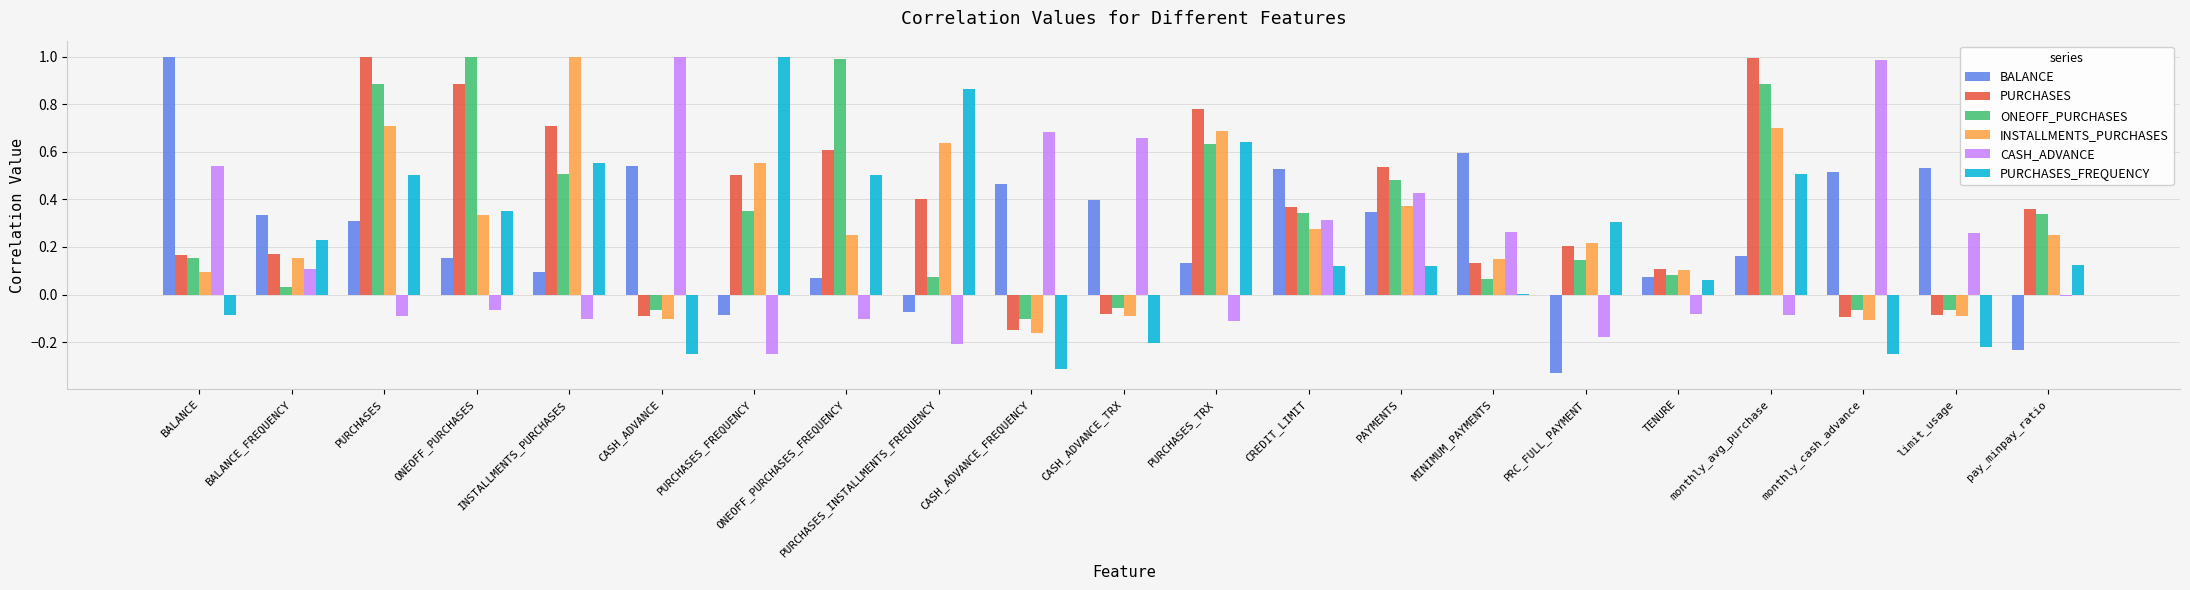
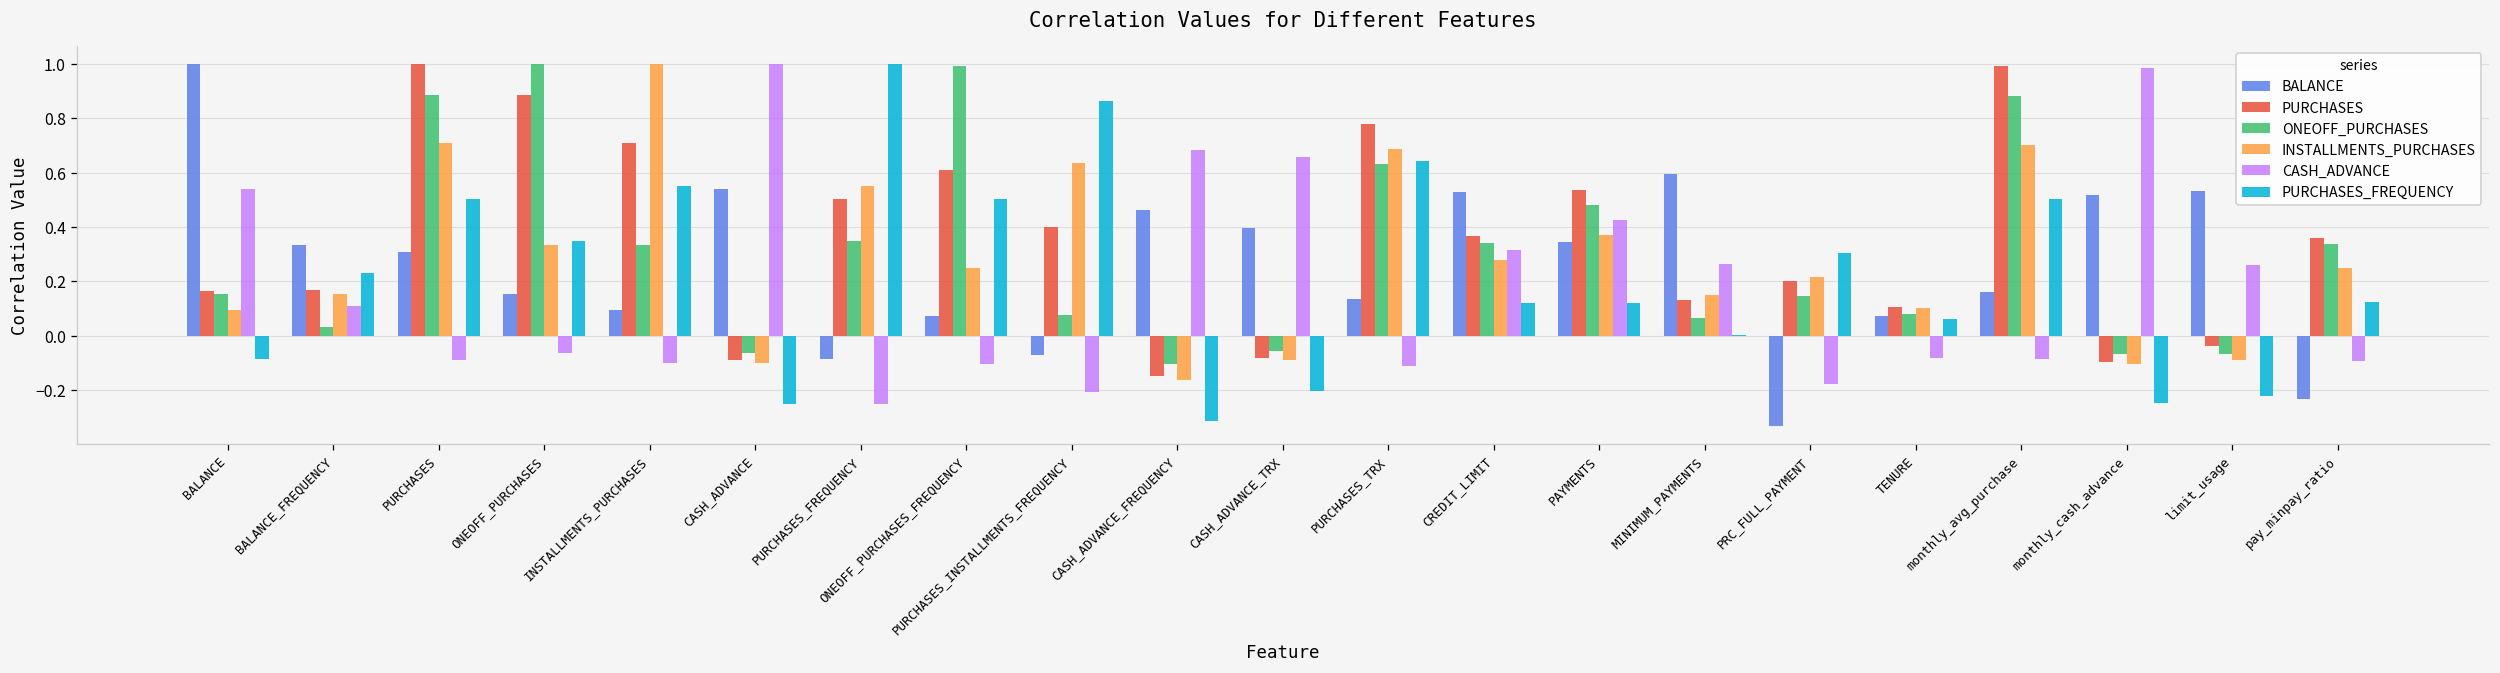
  {
    "BALANCE": {
      "BALANCE": 1.00,
      "BALANCE_FREQUENCY": 0.34,
      "PURCHASES": 0.31,
      "ONEOFF_PURCHASES": 0.16,
      "INSTALLMENTS_PURCHASES": 0.09,
      "CASH_ADVANCE": 0.54,
      "PURCHASES_FREQUENCY": -0.09,
      "ONEOFF_PURCHASES_FREQUENCY": 0.07,
      "PURCHASES_INSTALLMENTS_FREQUENCY": -0.07,
      "CASH_ADVANCE_FREQUENCY": 0.46,
      "CASH_ADVANCE_TRX": 0.40,
      "PURCHASES_TRX": 0.13,
      "CREDIT_LIMIT": 0.53,
      "PAYMENTS": 0.34,
      "MINIMUM_PAYMENTS": 0.60,
      "PRC_FULL_PAYMENT": -0.33,
      "TENURE": 0.07,
      "monthly_avg_purchase": 0.16,
      "monthly_cash_advance": 0.52,
      "limit_usage": 0.53,
      "pay_minpay_ratio": -0.23
    },
    "PURCHASES": {
      "BALANCE": 0.17,
      "BALANCE_FREQUENCY": 0.17,
      "PURCHASES": 1.00,
      "ONEOFF_PURCHASES": 0.89,
      "INSTALLMENTS_PURCHASES": 0.71,
      "CASH_ADVANCE": -0.09,
      "PURCHASES_FREQUENCY": 0.50,
      "ONEOFF_PURCHASES_FREQUENCY": 0.61,
      "PURCHASES_INSTALLMENTS_FREQUENCY": 0.40,
      "CASH_ADVANCE_FREQUENCY": -0.15,
      "CASH_ADVANCE_TRX": -0.08,
      "PURCHASES_TRX": 0.78,
      "CREDIT_LIMIT": 0.37,
      "PAYMENTS": 0.54,
      "MINIMUM_PAYMENTS": 0.13,
      "PRC_FULL_PAYMENT": 0.20,
      "TENURE": 0.11,
      "monthly_avg_purchase": 0.99,
      "monthly_cash_advance": -0.10,
-     "limit_usage": -0.09,
+     "limit_usage": -0.04,
      "pay_minpay_ratio": 0.36
    },
    "ONEOFF_PURCHASES": {
      "BALANCE": 0.16,
      "BALANCE_FREQUENCY": 0.03,
      "PURCHASES": 0.89,
      "ONEOFF_PURCHASES": 1.00,
-     "INSTALLMENTS_PURCHASES": 0.51,
+     "INSTALLMENTS_PURCHASES": 0.33,
      "CASH_ADVANCE": -0.06,
      "PURCHASES_FREQUENCY": 0.35,
      "ONEOFF_PURCHASES_FREQUENCY": 0.99,
      "PURCHASES_INSTALLMENTS_FREQUENCY": 0.08,
      "CASH_ADVANCE_FREQUENCY": -0.10,
      "CASH_ADVANCE_TRX": -0.06,
      "PURCHASES_TRX": 0.63,
      "CREDIT_LIMIT": 0.34,
      "PAYMENTS": 0.48,
      "MINIMUM_PAYMENTS": 0.07,
      "PRC_FULL_PAYMENT": 0.15,
      "TENURE": 0.08,
      "monthly_avg_purchase": 0.88,
      "monthly_cash_advance": -0.07,
      "limit_usage": -0.07,
      "pay_minpay_ratio": 0.34
    },
    "INSTALLMENTS_PURCHASES": {
      "BALANCE": 0.09,
      "BALANCE_FREQUENCY": 0.15,
      "PURCHASES": 0.71,
      "ONEOFF_PURCHASES": 0.33,
      "INSTALLMENTS_PURCHASES": 1.00,
      "CASH_ADVANCE": -0.10,
      "PURCHASES_FREQUENCY": 0.55,
      "ONEOFF_PURCHASES_FREQUENCY": 0.25,
      "PURCHASES_INSTALLMENTS_FREQUENCY": 0.63,
      "CASH_ADVANCE_FREQUENCY": -0.16,
      "CASH_ADVANCE_TRX": -0.09,
      "PURCHASES_TRX": 0.69,
      "CREDIT_LIMIT": 0.28,
      "PAYMENTS": 0.37,
      "MINIMUM_PAYMENTS": 0.15,
      "PRC_FULL_PAYMENT": 0.22,
      "TENURE": 0.10,
      "monthly_avg_purchase": 0.70,
      "monthly_cash_advance": -0.11,
      "limit_usage": -0.09,
      "pay_minpay_ratio": 0.25
    },
    "CASH_ADVANCE": {
      "BALANCE": 0.54,
      "BALANCE_FREQUENCY": 0.11,
      "PURCHASES": -0.09,
      "ONEOFF_PURCHASES": -0.06,
      "INSTALLMENTS_PURCHASES": -0.10,
      "CASH_ADVANCE": 1.00,
      "PURCHASES_FREQUENCY": -0.25,
      "ONEOFF_PURCHASES_FREQUENCY": -0.10,
      "PURCHASES_INSTALLMENTS_FREQUENCY": -0.21,
      "CASH_ADVANCE_FREQUENCY": 0.68,
      "CASH_ADVANCE_TRX": 0.66,
      "PURCHASES_TRX": -0.11,
      "CREDIT_LIMIT": 0.31,
      "PAYMENTS": 0.43,
      "MINIMUM_PAYMENTS": 0.26,
      "PRC_FULL_PAYMENT": -0.18,
      "TENURE": -0.08,
      "monthly_avg_purchase": -0.09,
      "monthly_cash_advance": 0.98,
      "limit_usage": 0.26,
-     "pay_minpay_ratio": -0.01
+     "pay_minpay_ratio": -0.09
    },
    "PURCHASES_FREQUENCY": {
      "BALANCE": -0.09,
      "BALANCE_FREQUENCY": 0.23,
      "PURCHASES": 0.50,
      "ONEOFF_PURCHASES": 0.35,
      "INSTALLMENTS_PURCHASES": 0.55,
      "CASH_ADVANCE": -0.25,
      "PURCHASES_FREQUENCY": 1.00,
      "ONEOFF_PURCHASES_FREQUENCY": 0.50,
      "PURCHASES_INSTALLMENTS_FREQUENCY": 0.86,
      "CASH_ADVANCE_FREQUENCY": -0.31,
      "CASH_ADVANCE_TRX": -0.20,
      "PURCHASES_TRX": 0.64,
      "CREDIT_LIMIT": 0.12,
      "PAYMENTS": 0.12,
      "PRC_FULL_PAYMENT": 0.31,
      "TENURE": 0.06,
      "monthly_avg_purchase": 0.50,
      "monthly_cash_advance": -0.25,
      "limit_usage": -0.22,
      "pay_minpay_ratio": 0.13
    }
  }
